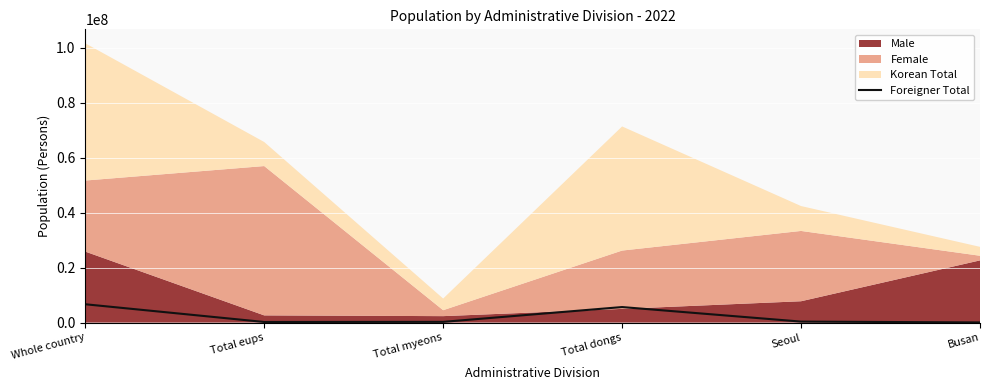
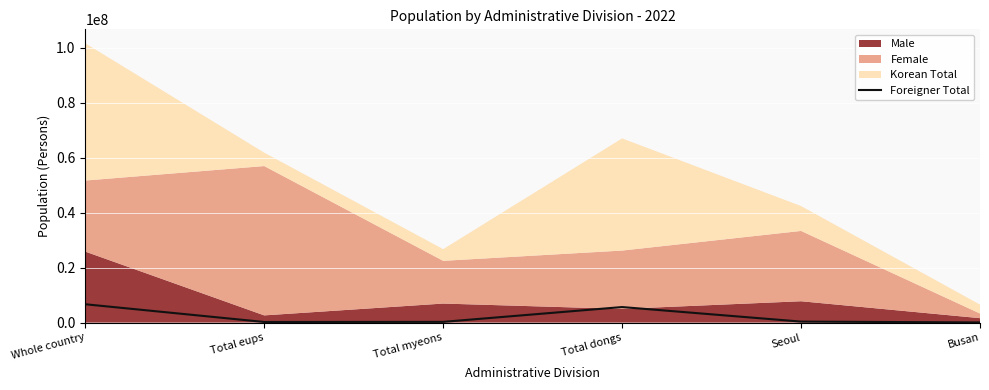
  {
    "Foreigner Total": {
      "Whole country": 7000000,
      "Total eups": 0,
      "Total myeons": 0,
      "Seoul": 0,
      "Busan": 0
    },
    "Male": {
      "Whole country": 26000000,
      "Total eups": 3000000,
-     "Total myeons": 2000000,
+     "Total myeons": 7000000,
      "Seoul": 8000000,
-     "Busan": 23000000
+     "Busan": 2000000
    },
    "Female": {
      "Whole country": 26000000,
      "Total eups": 54000000,
-     "Total myeons": 2000000,
+     "Total myeons": 16000000,
      "Total dongs": 21000000,
      "Seoul": 26000000,
      "Busan": 2000000
    },
    "Korean Total": {
      "Whole country": 50000000,
-     "Total eups": 9000000,
+     "Total eups": 5000000,
      "Total myeons": 4000000,
-     "Total dongs": 45000000,
+     "Total dongs": 41000000,
      "Seoul": 9000000,
      "Busan": 3000000
    }
  }
